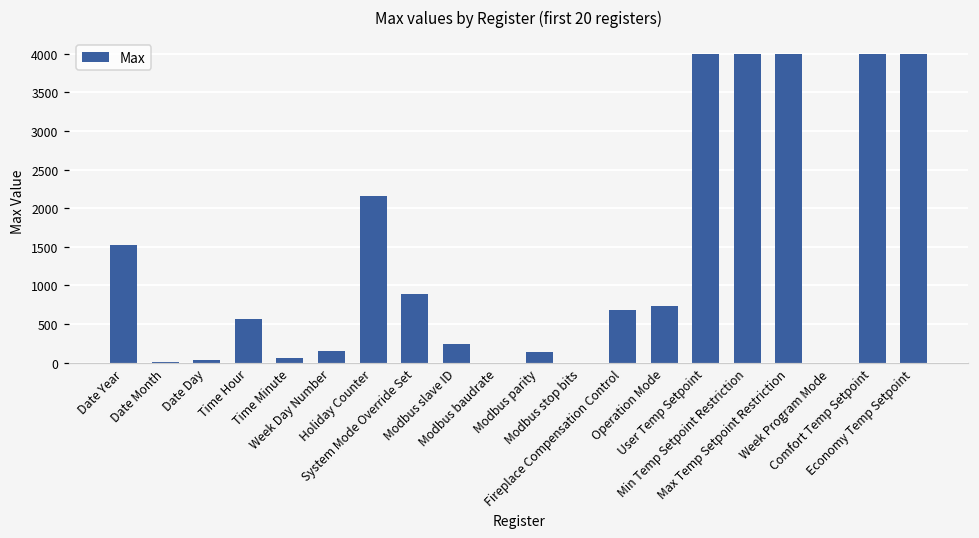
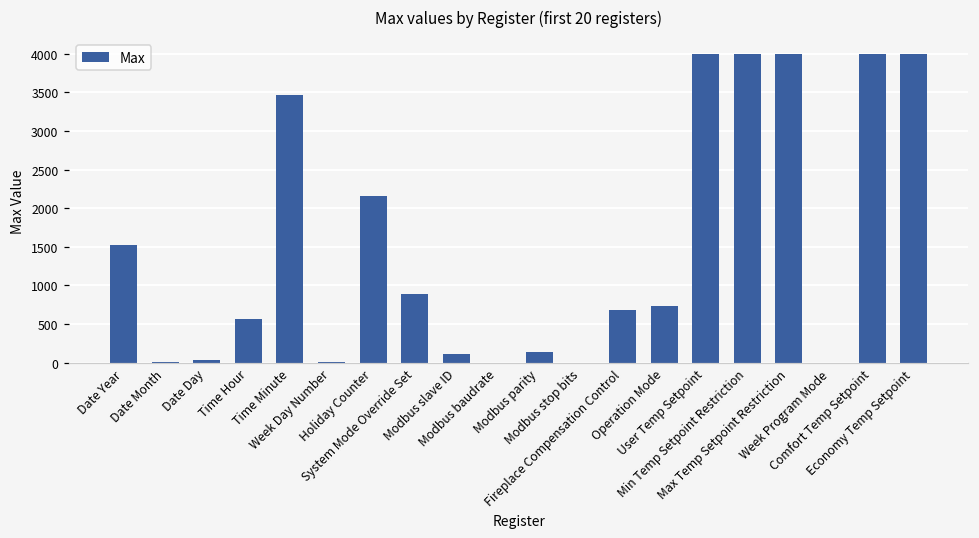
  {
    "Date Year": 1500,
    "Time Hour": 600,
-   "Time Minute": 100,
-   "Week Day Number": 200,
+   "Time Minute": 3500,
+   "Week Day Number": 0,
    "Holiday Counter": 2200,
    "System Mode Override Set": 900,
-   "Modbus slave ID": 200,
+   "Modbus slave ID": 100,
    "Modbus parity": 100,
    "Fireplace Compensation Control": 700,
    "Operation Mode": 700,
    "User Temp Setpoint": 4000,
    "Min Temp Setpoint Restriction": 4000,
    "Max Temp Setpoint Restriction": 4000,
    "Comfort Temp Setpoint": 4000,
    "Economy Temp Setpoint": 4000
  }
